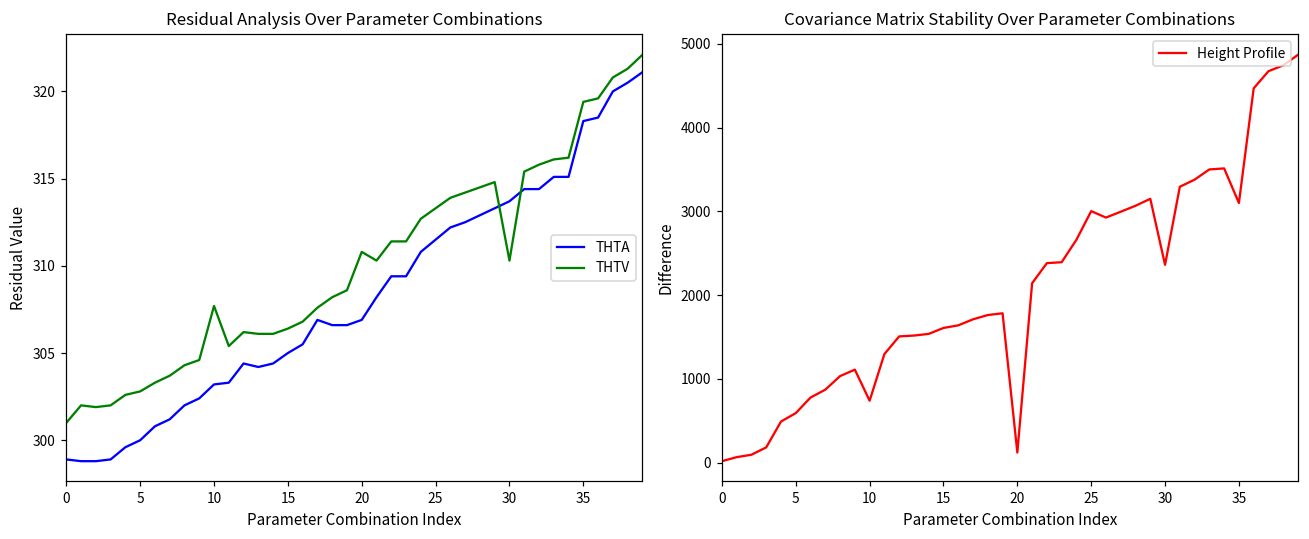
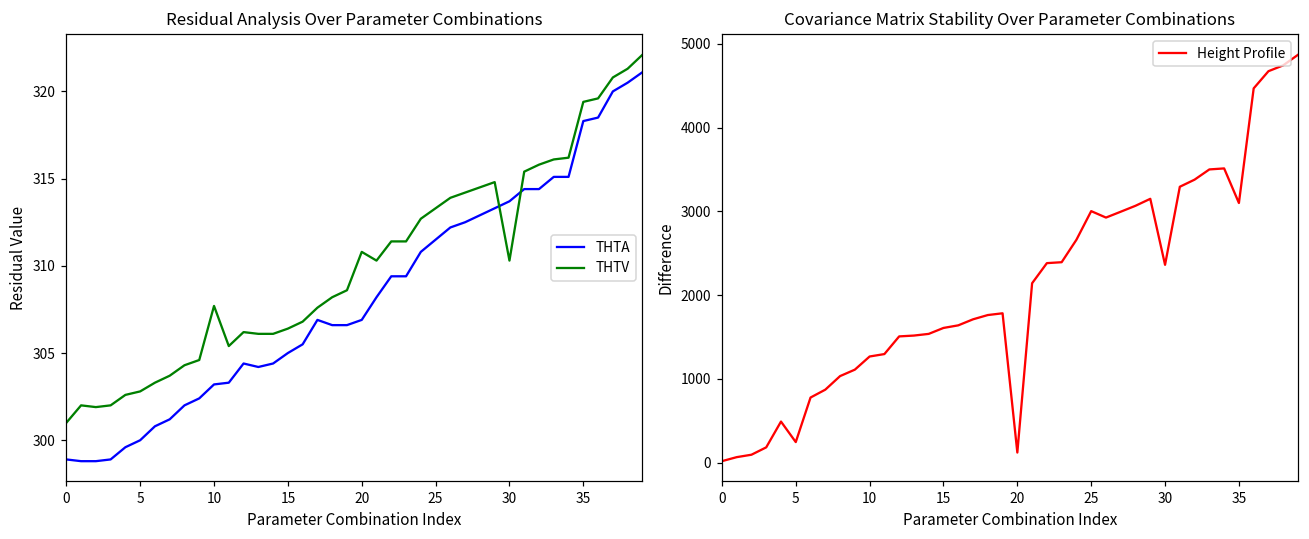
  {
    "Residual Analysis Over Parameter Combinations": {
      "THTA": {
        "0": 298.9,
        "5": 300.0,
        "10": 303.2,
        "15": 305.0,
        "20": 306.9,
        "25": 311.5,
        "30": 313.7,
        "35": 318.3
      },
      "THTV": {
        "0": 301.0,
        "5": 302.8,
        "10": 307.7,
        "15": 306.4,
        "20": 310.8,
        "25": 313.3,
        "30": 310.3,
        "35": 319.4
      }
    },
    "Covariance Matrix Stability Over Parameter Combinations": {
      "0": 0,
-     "5": 600,
-     "10": 700,
+     "5": 200,
+     "10": 1300,
      "15": 1600,
      "20": 100,
      "25": 3000,
      "30": 2400,
      "35": 3100
    }
  }
